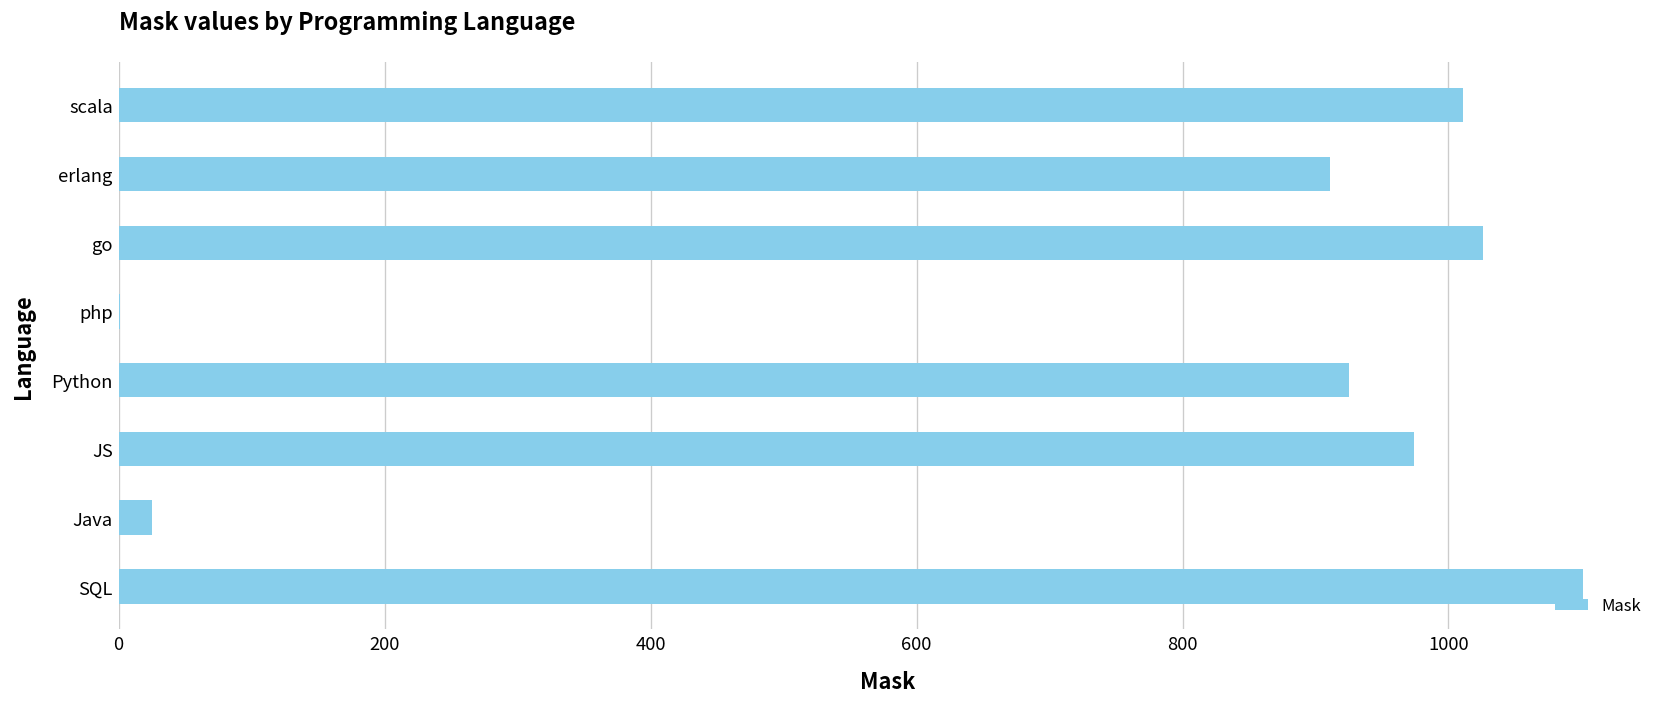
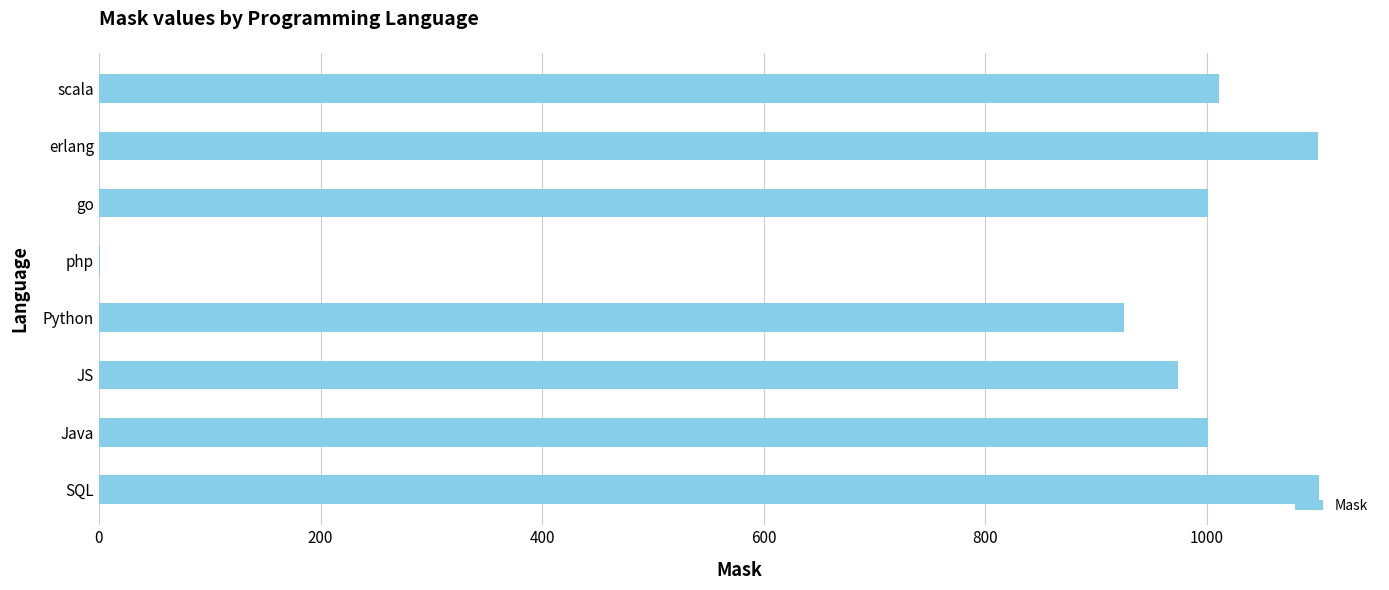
  {
    "scala": 1011,
-   "erlang": 911,
-   "go": 1026,
+   "erlang": 1100,
+   "go": 1001,
    "Python": 925,
    "JS": 974,
-   "Java": 25,
+   "Java": 1001,
    "SQL": 1101
  }
